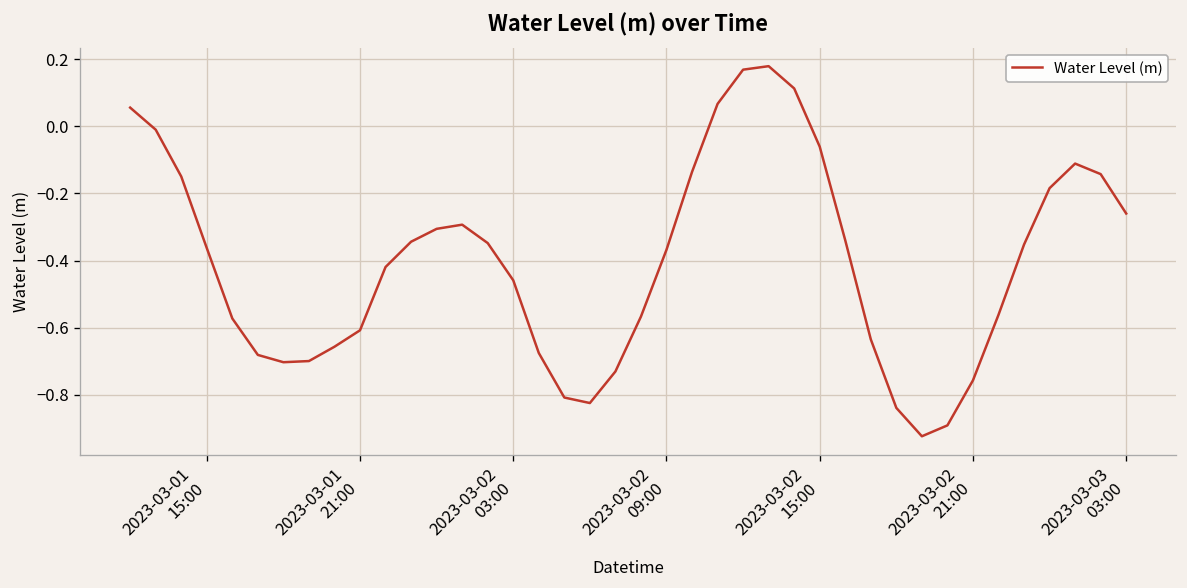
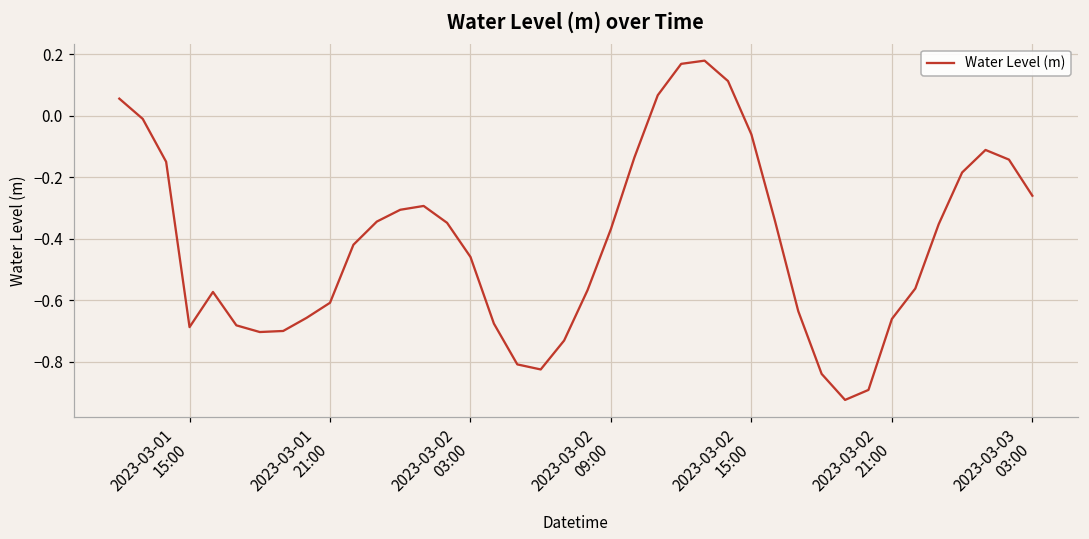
  {
-   "2023-03-01 15:00": -0.36,
+   "2023-03-01 15:00": -0.69,
    "2023-03-01 21:00": -0.61,
    "2023-03-02 03:00": -0.46,
    "2023-03-02 09:00": -0.37,
    "2023-03-02 15:00": -0.06,
-   "2023-03-02 21:00": -0.76,
+   "2023-03-02 21:00": -0.66,
    "2023-03-03 03:00": -0.26
  }
